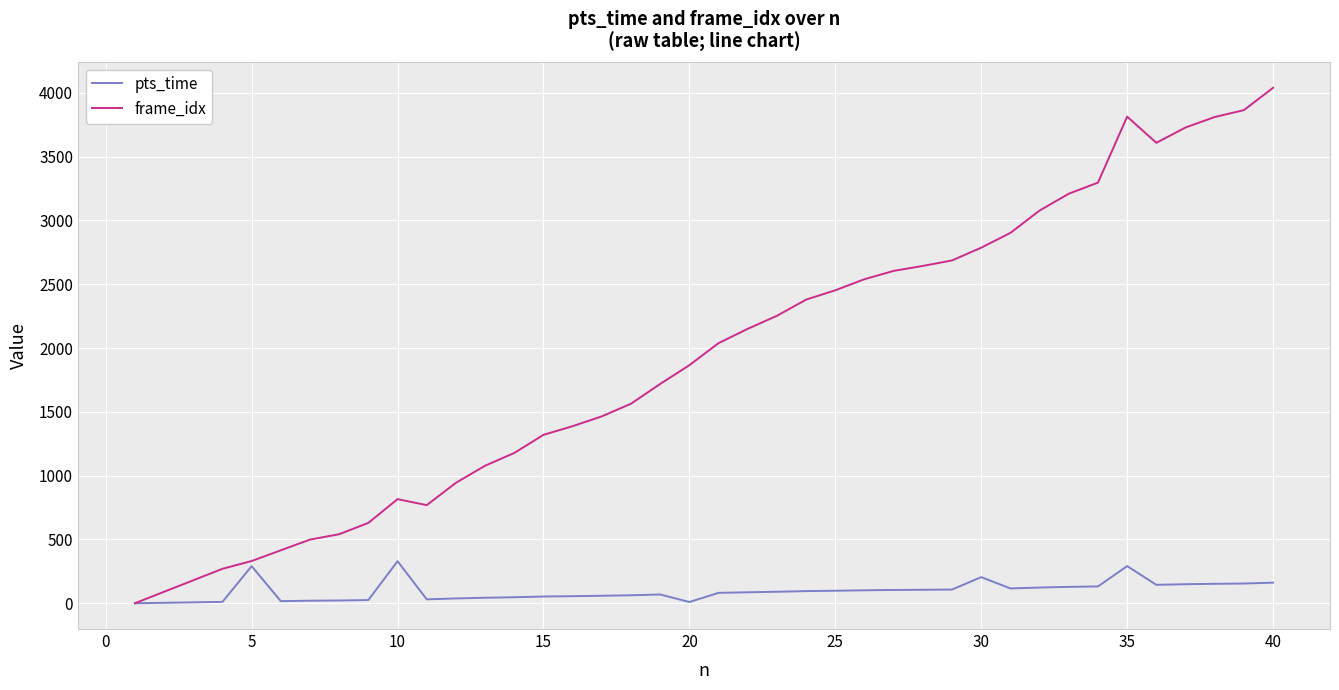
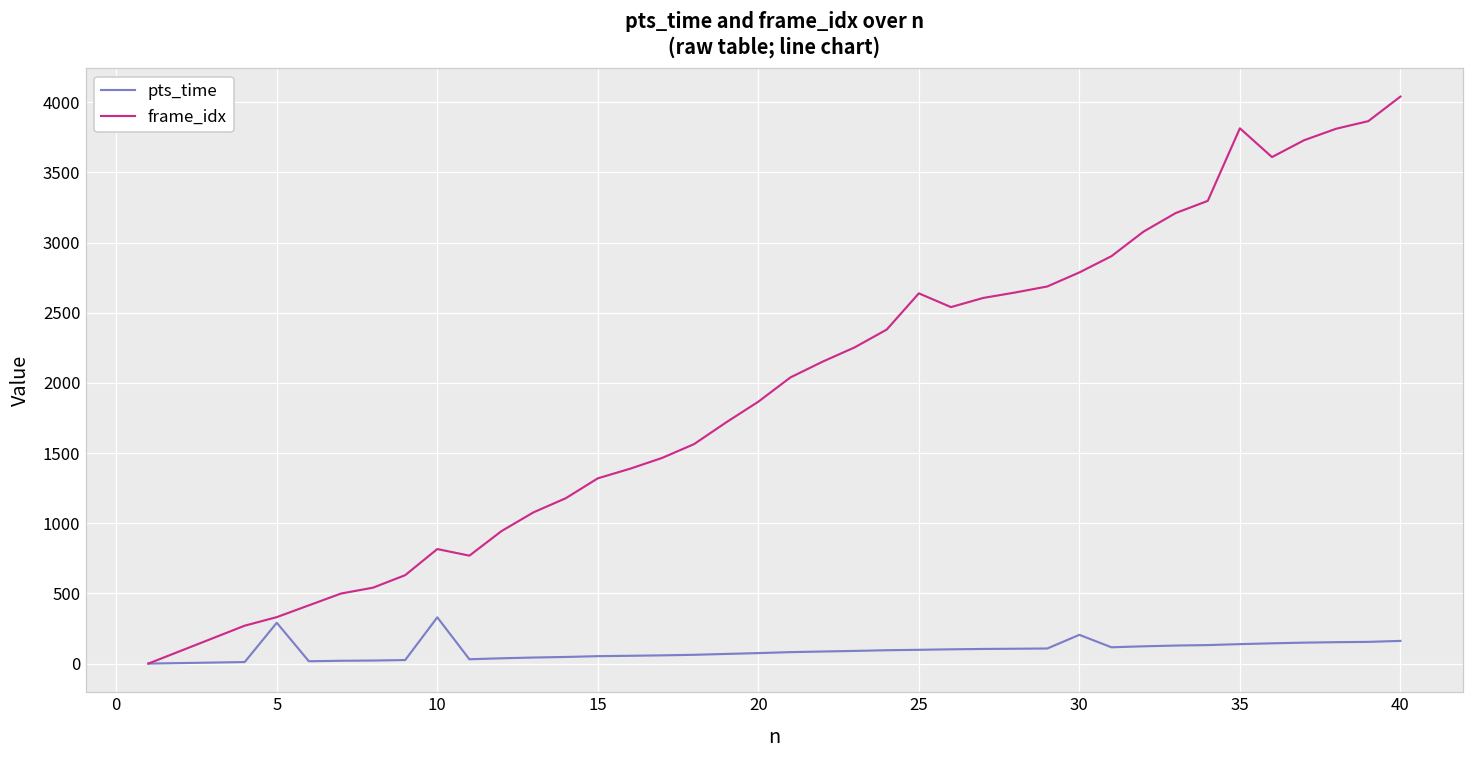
  {
    "pts_time": {
      "5": 290,
      "10": 330,
      "15": 50,
-     "20": 10,
+     "20": 70,
      "25": 100,
      "30": 200,
-     "35": 290,
+     "35": 140,
      "40": 160
    },
    "frame_idx": {
      "5": 330,
      "10": 820,
      "15": 1320,
      "20": 1870,
-     "25": 2450,
+     "25": 2640,
      "30": 2790,
      "35": 3810,
      "40": 4040
    }
  }
